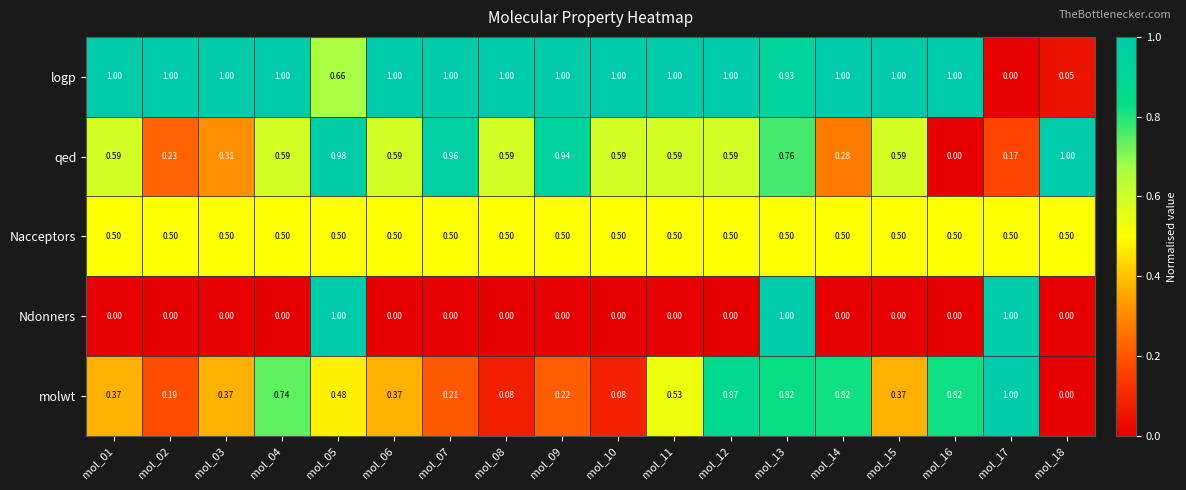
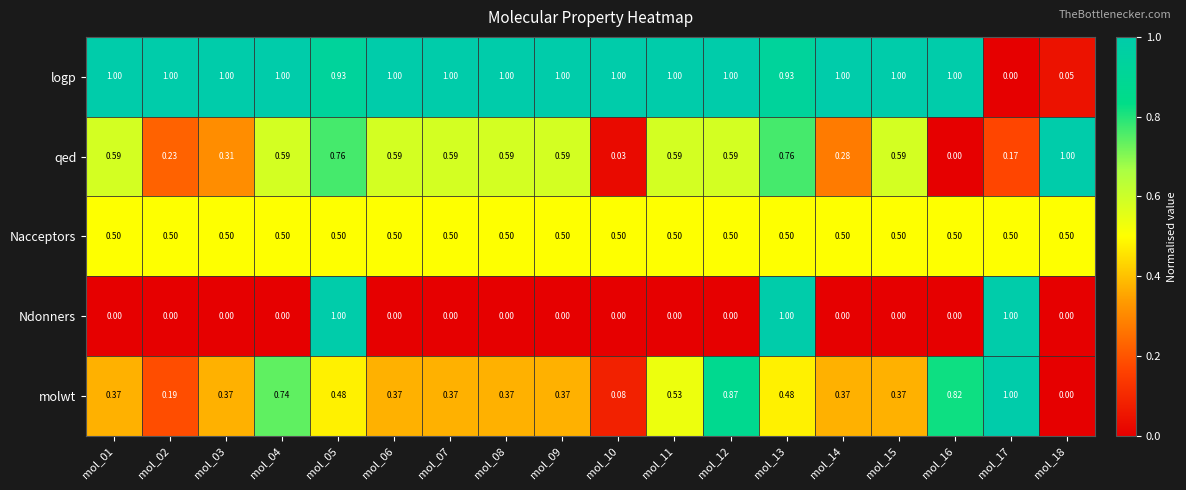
  {
    "logp": {
      "mol_01": 1.00,
      "mol_02": 1.00,
      "mol_03": 1.00,
      "mol_04": 1.00,
-     "mol_05": 0.66,
+     "mol_05": 0.93,
      "mol_06": 1.00,
      "mol_07": 1.00,
      "mol_08": 1.00,
      "mol_09": 1.00,
      "mol_10": 1.00,
      "mol_11": 1.00,
      "mol_12": 1.00,
      "mol_13": 0.93,
      "mol_14": 1.00,
      "mol_15": 1.00,
      "mol_16": 1.00,
      "mol_17": 0.00,
      "mol_18": 0.05
    },
    "qed": {
      "mol_01": 0.59,
      "mol_02": 0.23,
      "mol_03": 0.31,
      "mol_04": 0.59,
-     "mol_05": 0.98,
+     "mol_05": 0.76,
      "mol_06": 0.59,
-     "mol_07": 0.96,
+     "mol_07": 0.59,
      "mol_08": 0.59,
-     "mol_09": 0.94,
-     "mol_10": 0.59,
+     "mol_09": 0.59,
+     "mol_10": 0.03,
      "mol_11": 0.59,
      "mol_12": 0.59,
      "mol_13": 0.76,
      "mol_14": 0.28,
      "mol_15": 0.59,
      "mol_16": 0.00,
      "mol_17": 0.17,
      "mol_18": 1.00
    },
    "Nacceptors": {
      "mol_01": 0.50,
      "mol_02": 0.50,
      "mol_03": 0.50,
      "mol_04": 0.50,
      "mol_05": 0.50,
      "mol_06": 0.50,
      "mol_07": 0.50,
      "mol_08": 0.50,
      "mol_09": 0.50,
      "mol_10": 0.50,
      "mol_11": 0.50,
      "mol_12": 0.50,
      "mol_13": 0.50,
      "mol_14": 0.50,
      "mol_15": 0.50,
      "mol_16": 0.50,
      "mol_17": 0.50,
      "mol_18": 0.50
    },
    "Ndonners": {
      "mol_01": 0.00,
      "mol_02": 0.00,
      "mol_03": 0.00,
      "mol_04": 0.00,
      "mol_05": 1.00,
      "mol_06": 0.00,
      "mol_07": 0.00,
      "mol_08": 0.00,
      "mol_09": 0.00,
      "mol_10": 0.00,
      "mol_11": 0.00,
      "mol_12": 0.00,
      "mol_13": 1.00,
      "mol_14": 0.00,
      "mol_15": 0.00,
      "mol_16": 0.00,
      "mol_17": 1.00,
      "mol_18": 0.00
    },
    "molwt": {
      "mol_01": 0.37,
      "mol_02": 0.19,
      "mol_03": 0.37,
      "mol_04": 0.74,
      "mol_05": 0.48,
      "mol_06": 0.37,
-     "mol_07": 0.21,
-     "mol_08": 0.08,
-     "mol_09": 0.22,
+     "mol_07": 0.37,
+     "mol_08": 0.37,
+     "mol_09": 0.37,
      "mol_10": 0.08,
      "mol_11": 0.53,
      "mol_12": 0.87,
-     "mol_13": 0.82,
-     "mol_14": 0.82,
+     "mol_13": 0.48,
+     "mol_14": 0.37,
      "mol_15": 0.37,
      "mol_16": 0.82,
      "mol_17": 1.00,
      "mol_18": 0.00
    }
  }
